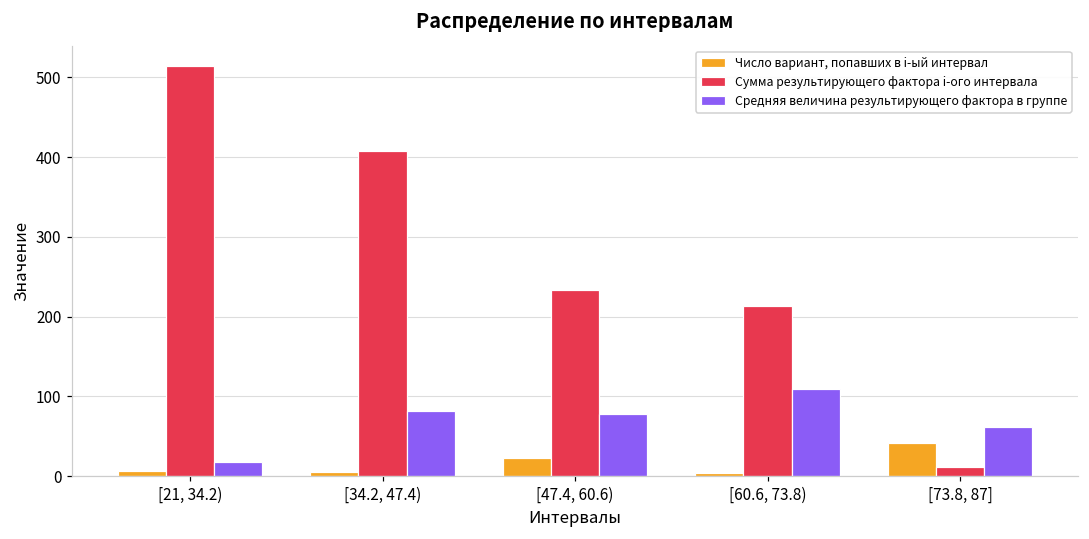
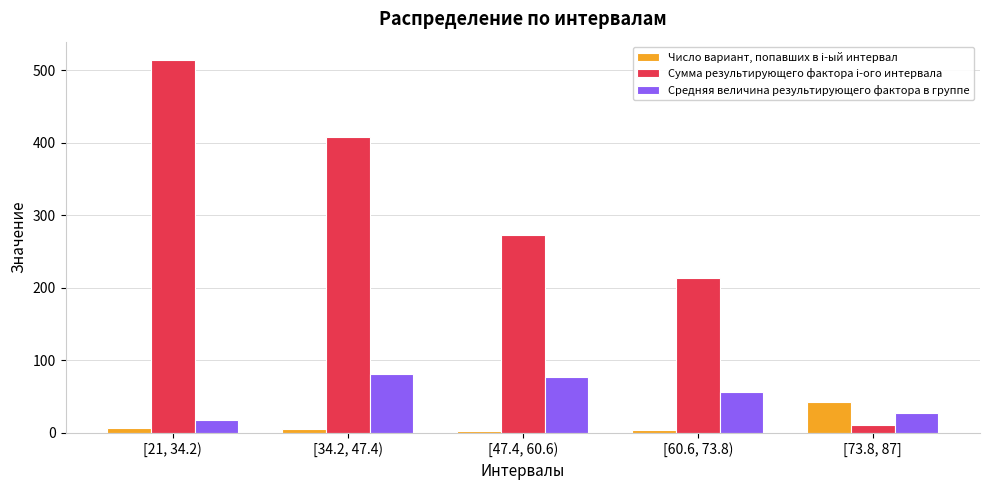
  {
    "Число вариант, попавших в i-ый интервал": {
      "[21, 34.2)": 10,
      "[34.2, 47.4)": 10,
-     "[47.4, 60.6)": 20,
+     "[47.4, 60.6)": 0,
      "[60.6, 73.8)": 0,
      "[73.8, 87]": 40
    },
    "Сумма результирующего фактора i-ого интервала": {
      "[21, 34.2)": 510,
      "[34.2, 47.4)": 410,
-     "[47.4, 60.6)": 230,
+     "[47.4, 60.6)": 270,
      "[60.6, 73.8)": 210,
      "[73.8, 87]": 10
    },
    "Средняя величина результирующего фактора в группе": {
      "[21, 34.2)": 20,
      "[34.2, 47.4)": 80,
      "[47.4, 60.6)": 80,
-     "[60.6, 73.8)": 110,
-     "[73.8, 87]": 60
+     "[60.6, 73.8)": 60,
+     "[73.8, 87]": 30
    }
  }
